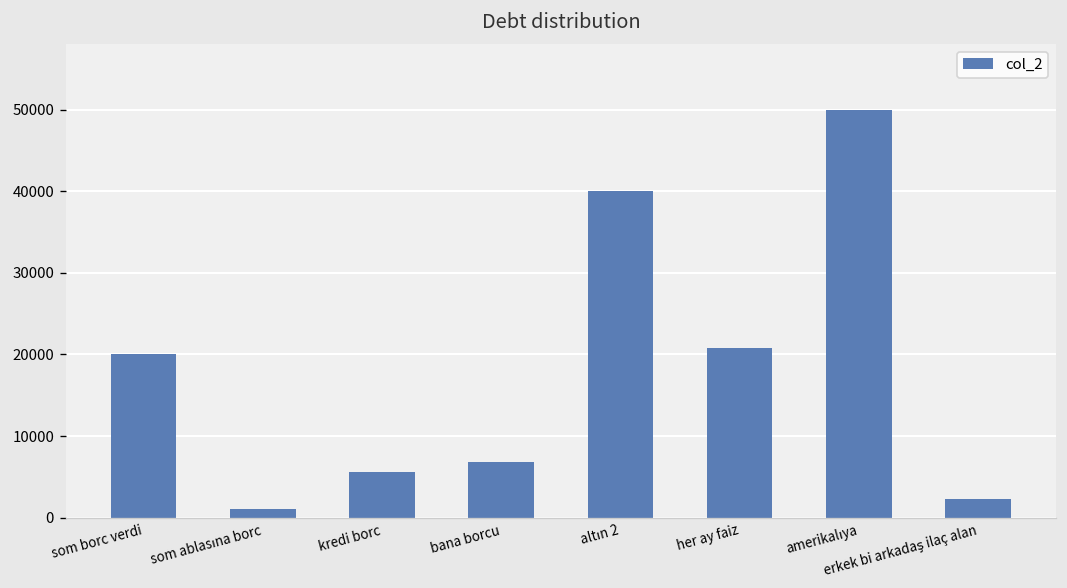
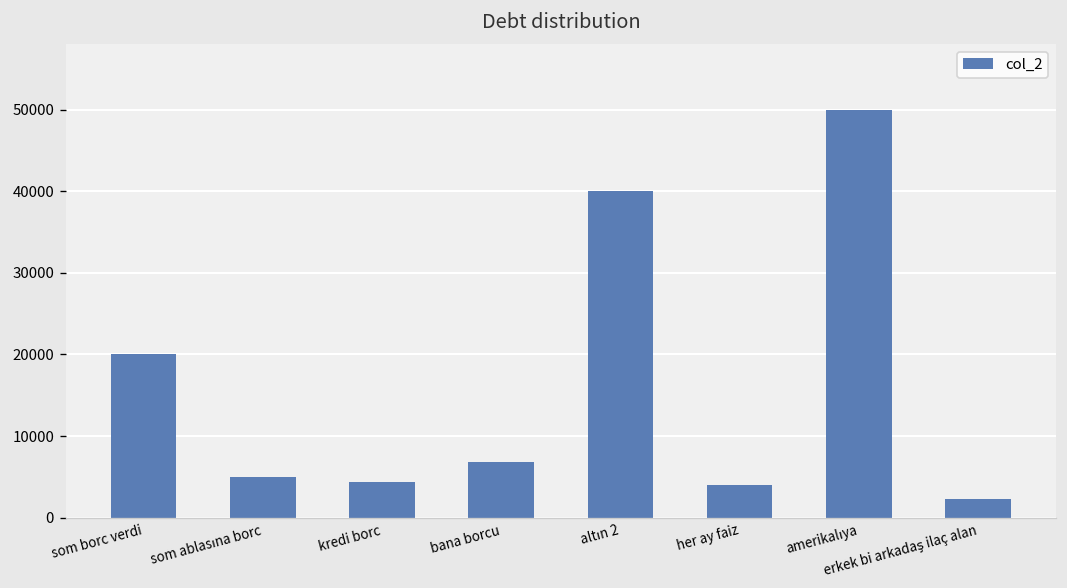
  {
    "som borc verdi": 20000,
-   "som ablasına borc": 1000,
-   "kredi borc": 6000,
+   "som ablasına borc": 5000,
+   "kredi borc": 4000,
    "bana borcu": 7000,
    "altın 2": 40000,
-   "her ay faiz": 21000,
+   "her ay faiz": 4000,
    "amerikalıya": 50000,
    "erkek bi arkadaş ilaç alan": 2000
  }
